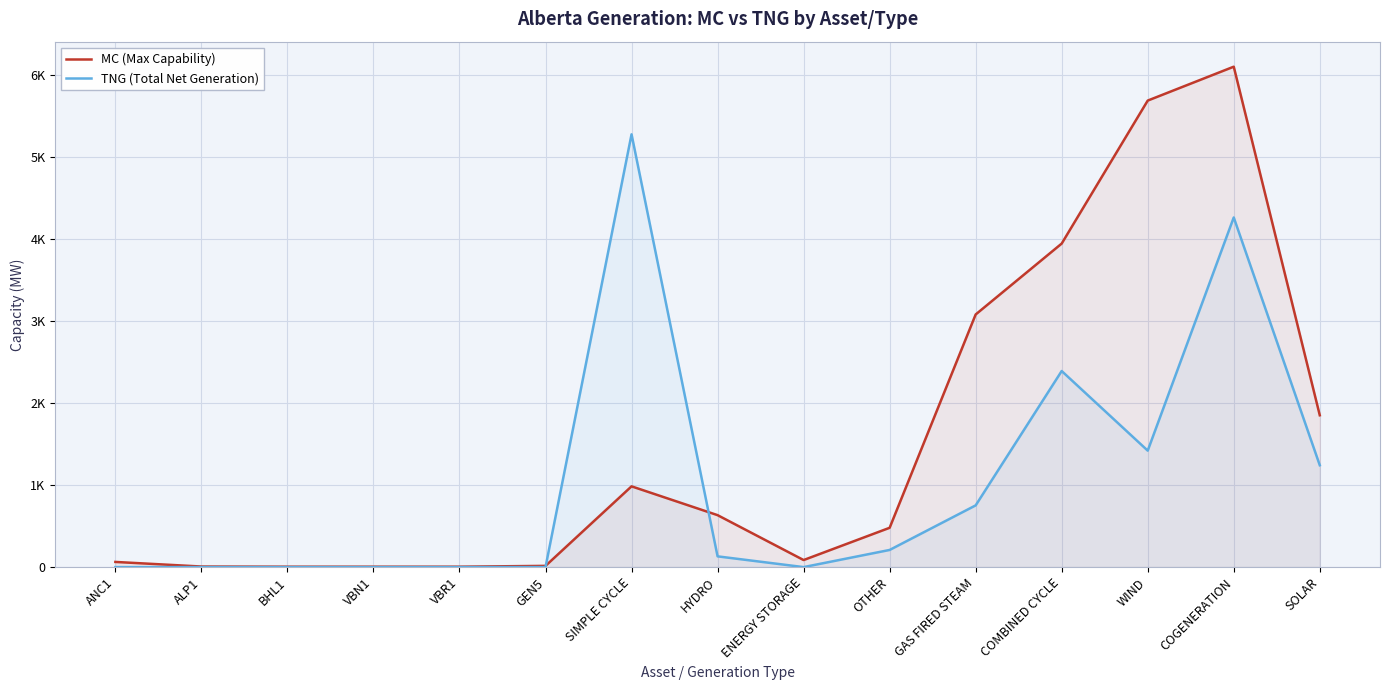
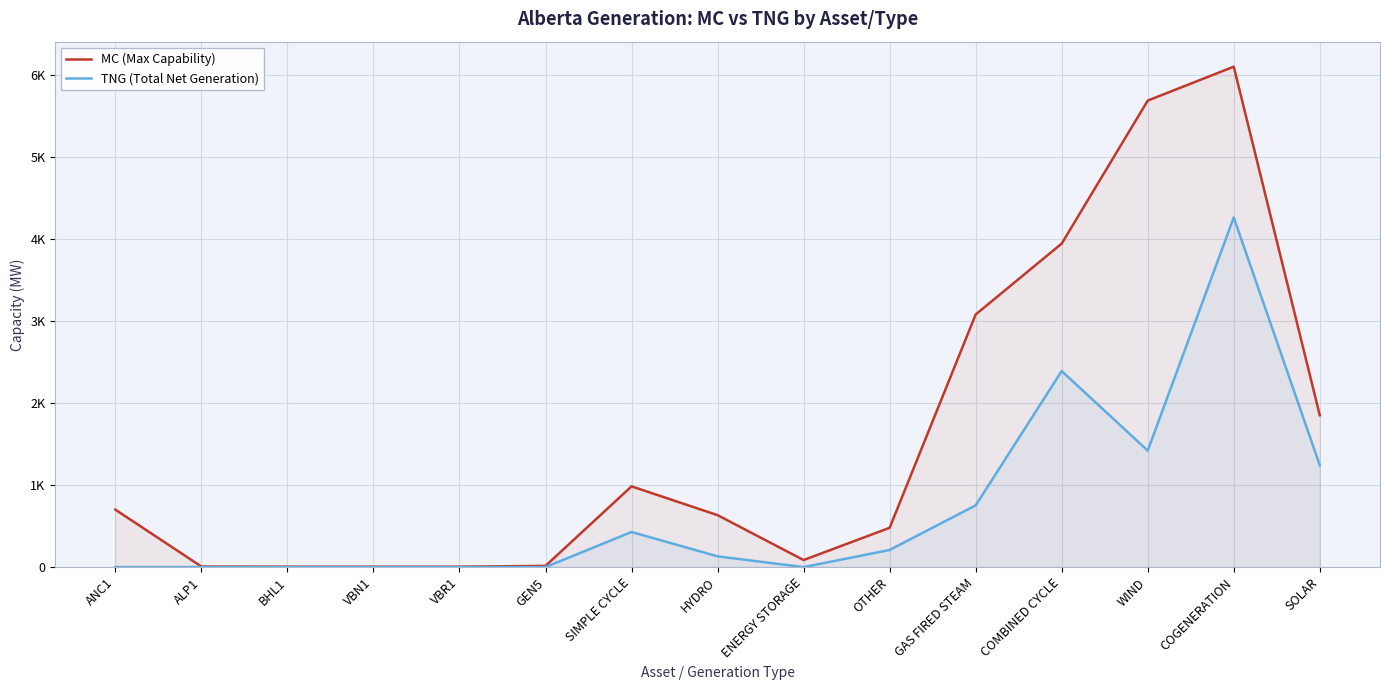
  {
    "MC (Max Capability)": {
-     "ANC1": 100,
+     "ANC1": 700,
      "SIMPLE CYCLE": 1000,
      "HYDRO": 600,
      "ENERGY STORAGE": 100,
      "OTHER": 500,
      "GAS FIRED STEAM": 3100,
      "COMBINED CYCLE": 3900,
      "WIND": 5700,
      "COGENERATION": 6100,
      "SOLAR": 1900
    },
    "TNG (Total Net Generation)": {
      "ANC1": 0,
-     "SIMPLE CYCLE": 5300,
+     "SIMPLE CYCLE": 400,
      "HYDRO": 100,
      "ENERGY STORAGE": 0,
      "OTHER": 200,
      "GAS FIRED STEAM": 800,
      "COMBINED CYCLE": 2400,
      "WIND": 1400,
      "COGENERATION": 4300,
      "SOLAR": 1200
    }
  }
